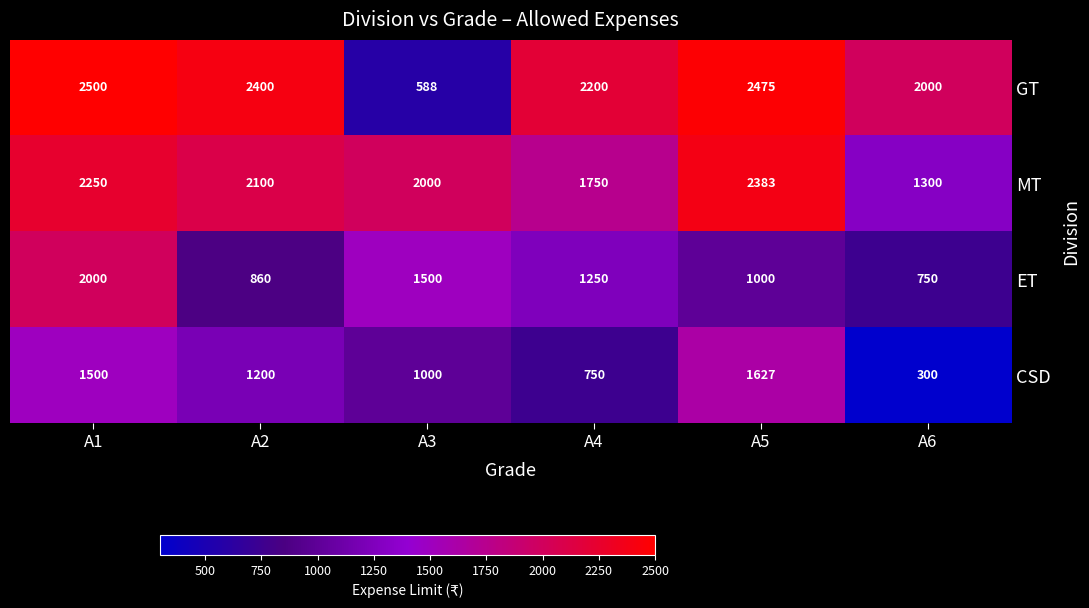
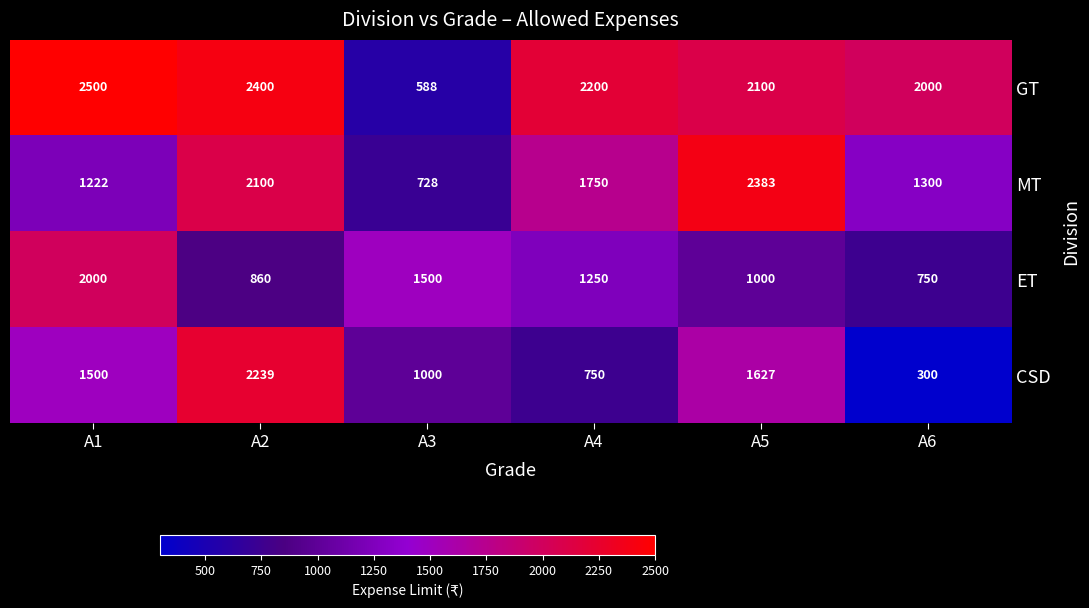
  {
    "GT": {
      "A1": 2500,
      "A2": 2400,
      "A3": 588,
      "A4": 2200,
-     "A5": 2475,
+     "A5": 2100,
      "A6": 2000
    },
    "MT": {
-     "A1": 2250,
+     "A1": 1222,
      "A2": 2100,
-     "A3": 2000,
+     "A3": 728,
      "A4": 1750,
      "A5": 2383,
      "A6": 1300
    },
    "ET": {
      "A1": 2000,
      "A2": 860,
      "A3": 1500,
      "A4": 1250,
      "A5": 1000,
      "A6": 750
    },
    "CSD": {
      "A1": 1500,
-     "A2": 1200,
+     "A2": 2239,
      "A3": 1000,
      "A4": 750,
      "A5": 1627,
      "A6": 300
    }
  }
